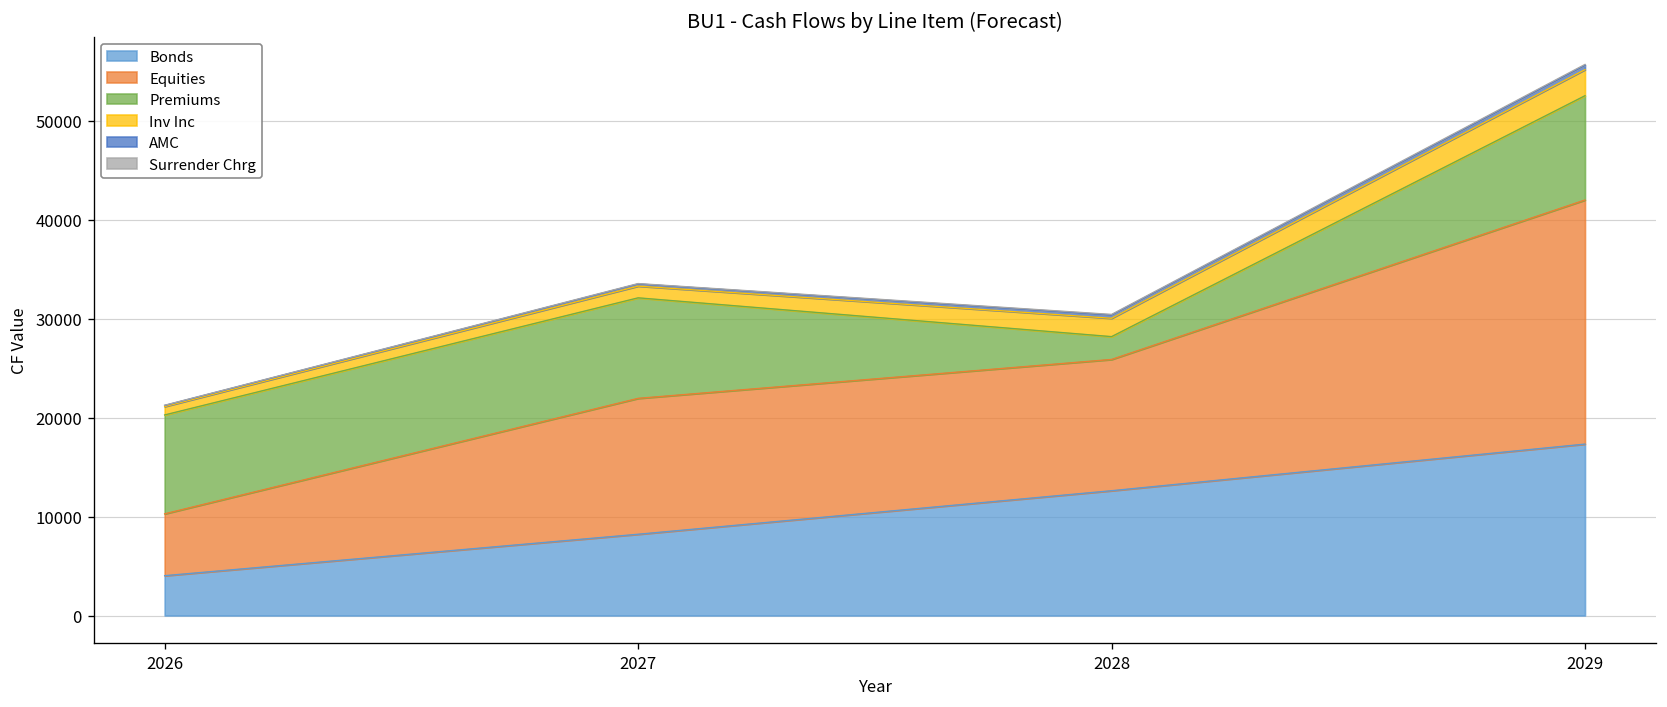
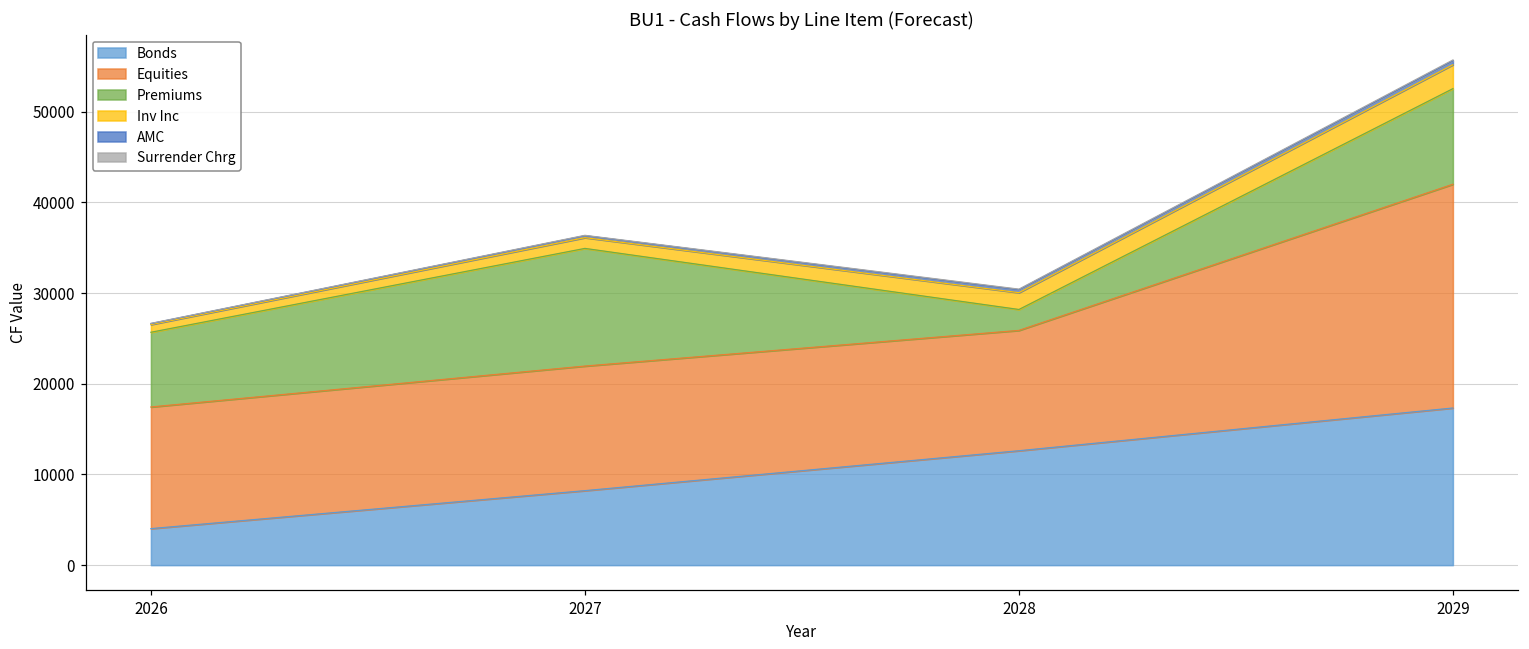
  {
    "Equities": {
-     "2026": 6000,
+     "2026": 13000,
      "2027": 14000,
      "2028": 13000,
      "2029": 25000
    },
    "Premiums": {
-     "2026": 10000,
-     "2027": 10000,
+     "2026": 8000,
+     "2027": 13000,
      "2028": 2000,
      "2029": 11000
    },
    "Inv Inc": {
      "2028": 2000,
      "2029": 3000
    }
  }
